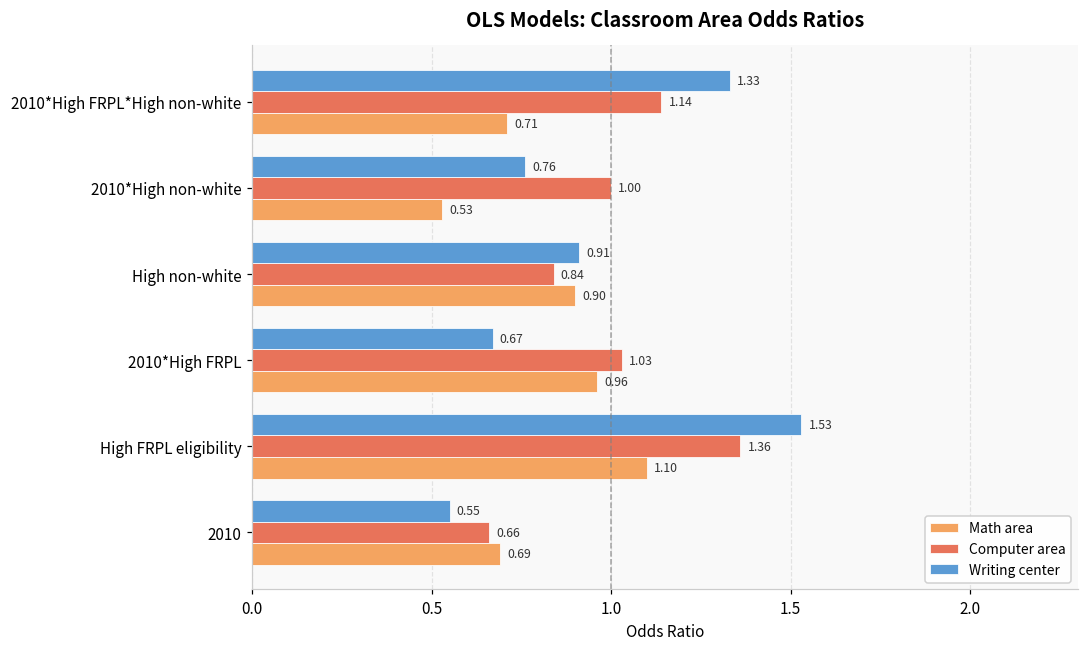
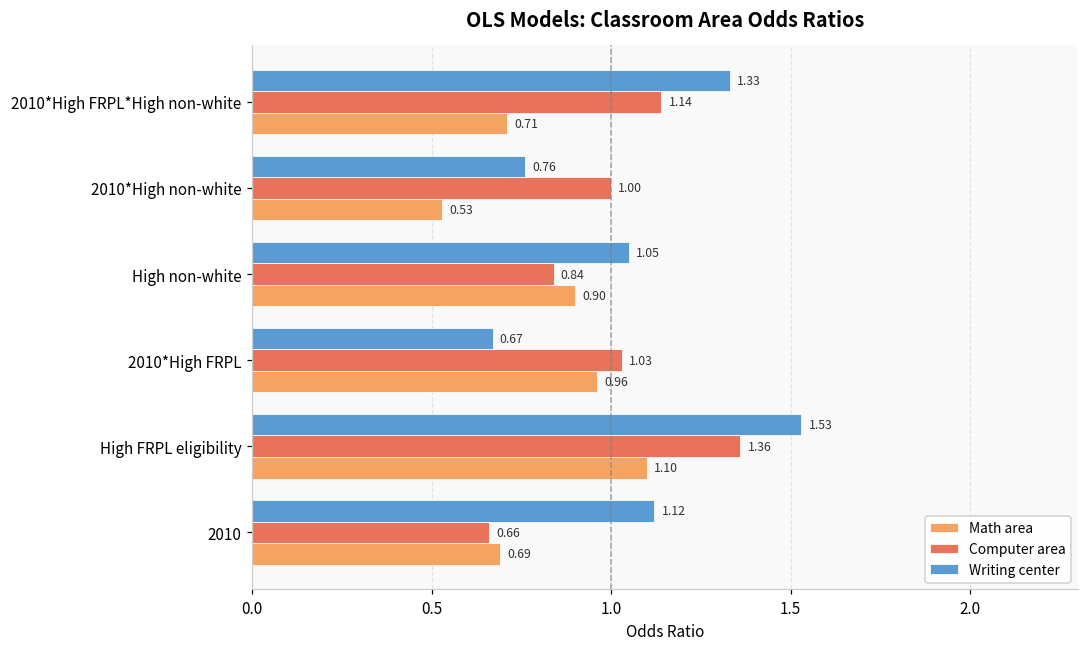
  {
    "Writing center": {
      "2010*High FRPL*High non-white": 1.33,
      "2010*High non-white": 0.76,
-     "High non-white": 0.91,
+     "High non-white": 1.05,
      "2010*High FRPL": 0.67,
      "High FRPL eligibility": 1.53,
-     "2010": 0.55
+     "2010": 1.12
    }
  }
